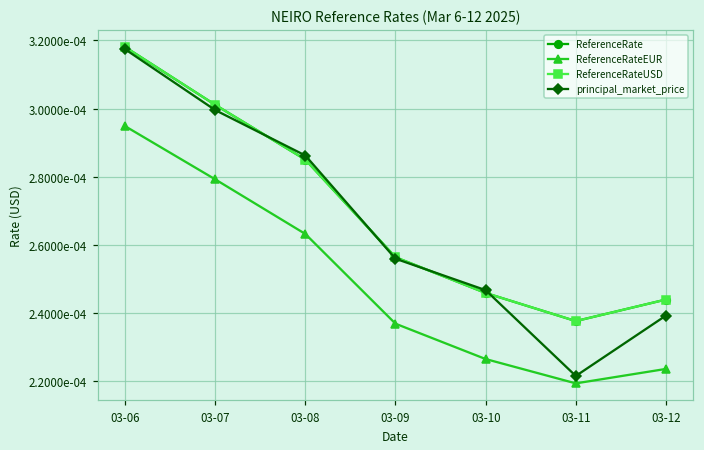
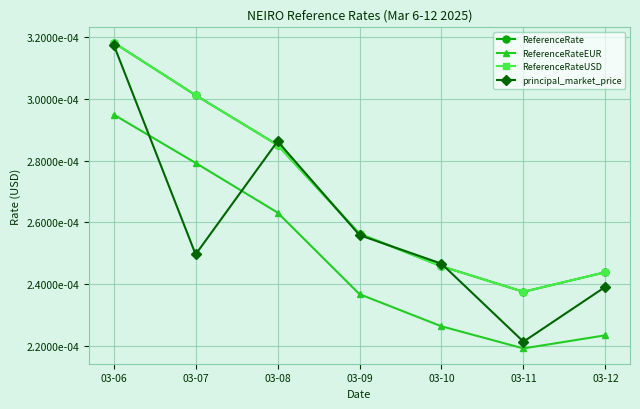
  {
    "principal_market_price": {
-     "03-07": 0.000300,
+     "03-07": 0.000250,
      "03-08": 0.000286,
      "03-10": 0.000247,
      "03-11": 0.000221,
      "03-12": 0.000239
    }
  }
